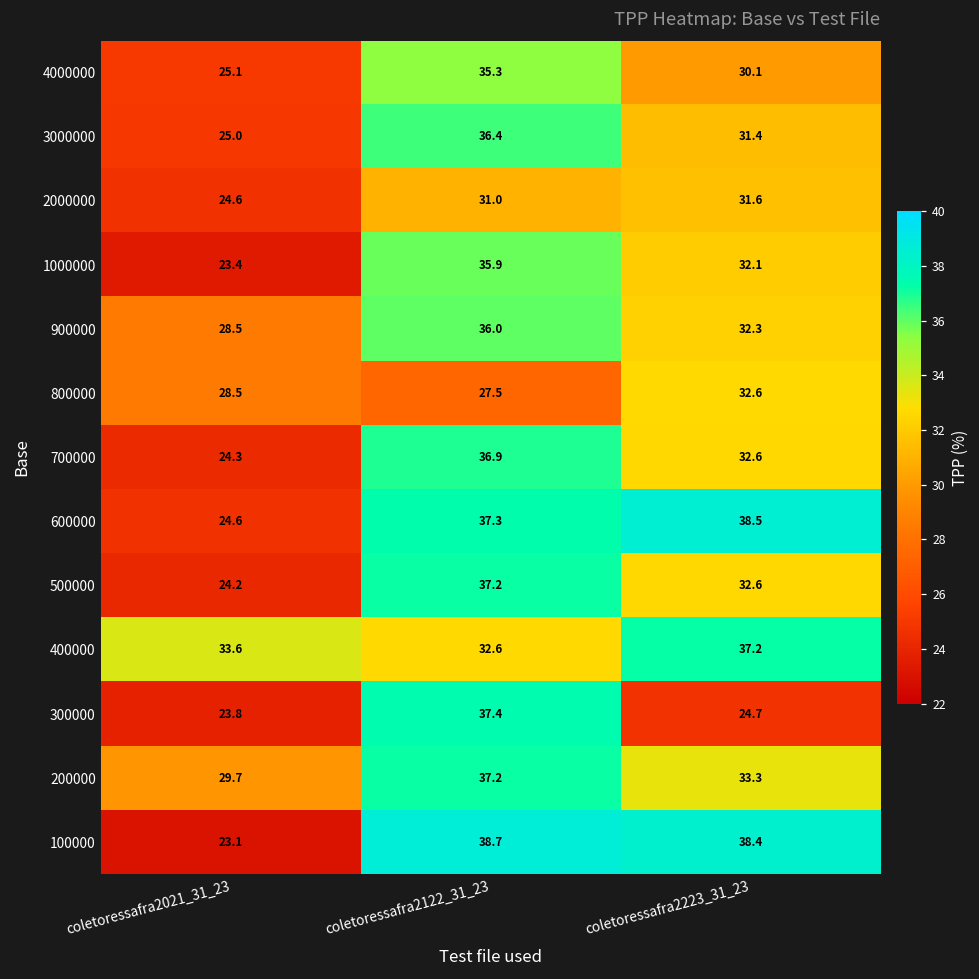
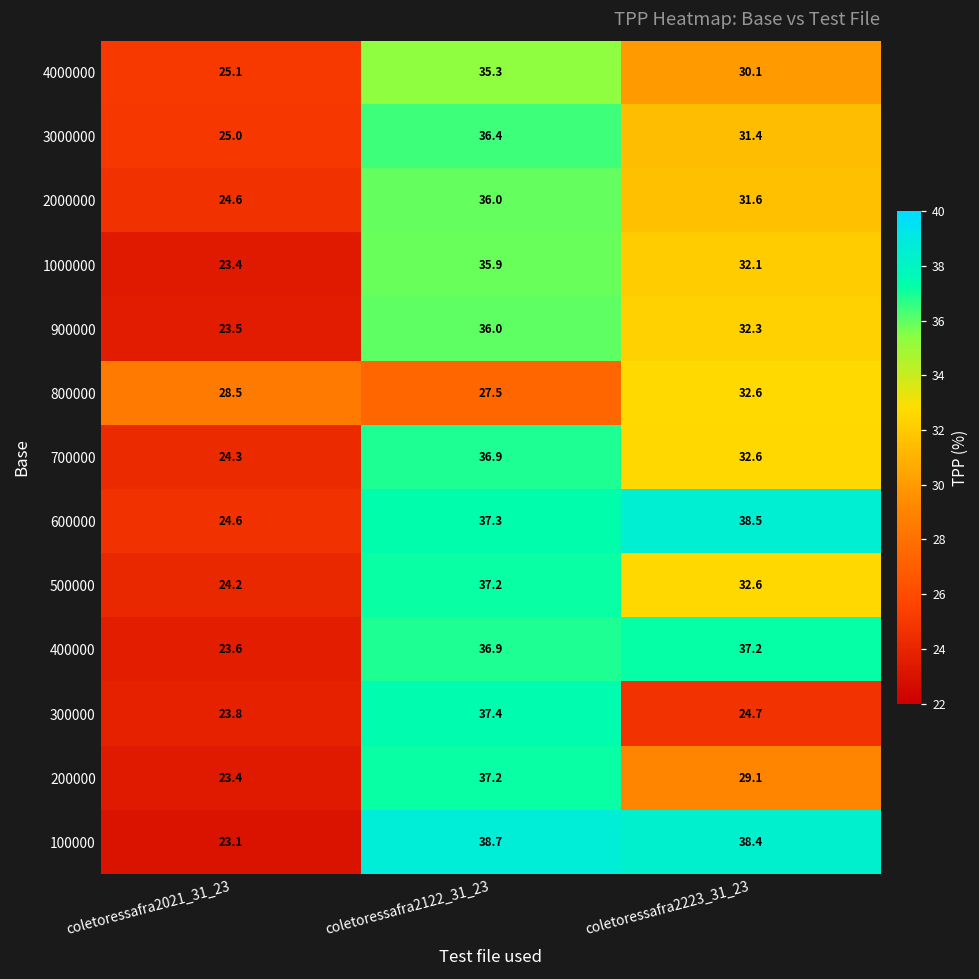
  {
    "4000000": {
      "coletoressafra2021_31_23": 25.1,
      "coletoressafra2122_31_23": 35.3,
      "coletoressafra2223_31_23": 30.1
    },
    "3000000": {
      "coletoressafra2021_31_23": 25.0,
      "coletoressafra2122_31_23": 36.4,
      "coletoressafra2223_31_23": 31.4
    },
    "2000000": {
      "coletoressafra2021_31_23": 24.6,
-     "coletoressafra2122_31_23": 31.0,
+     "coletoressafra2122_31_23": 36.0,
      "coletoressafra2223_31_23": 31.6
    },
    "1000000": {
      "coletoressafra2021_31_23": 23.4,
      "coletoressafra2122_31_23": 35.9,
      "coletoressafra2223_31_23": 32.1
    },
    "900000": {
-     "coletoressafra2021_31_23": 28.5,
+     "coletoressafra2021_31_23": 23.5,
      "coletoressafra2122_31_23": 36.0,
      "coletoressafra2223_31_23": 32.3
    },
    "800000": {
      "coletoressafra2021_31_23": 28.5,
      "coletoressafra2122_31_23": 27.5,
      "coletoressafra2223_31_23": 32.6
    },
    "700000": {
      "coletoressafra2021_31_23": 24.3,
      "coletoressafra2122_31_23": 36.9,
      "coletoressafra2223_31_23": 32.6
    },
    "600000": {
      "coletoressafra2021_31_23": 24.6,
      "coletoressafra2122_31_23": 37.3,
      "coletoressafra2223_31_23": 38.5
    },
    "500000": {
      "coletoressafra2021_31_23": 24.2,
      "coletoressafra2122_31_23": 37.2,
      "coletoressafra2223_31_23": 32.6
    },
    "400000": {
-     "coletoressafra2021_31_23": 33.6,
-     "coletoressafra2122_31_23": 32.6,
+     "coletoressafra2021_31_23": 23.6,
+     "coletoressafra2122_31_23": 36.9,
      "coletoressafra2223_31_23": 37.2
    },
    "300000": {
      "coletoressafra2021_31_23": 23.8,
      "coletoressafra2122_31_23": 37.4,
      "coletoressafra2223_31_23": 24.7
    },
    "200000": {
-     "coletoressafra2021_31_23": 29.7,
+     "coletoressafra2021_31_23": 23.4,
      "coletoressafra2122_31_23": 37.2,
-     "coletoressafra2223_31_23": 33.3
+     "coletoressafra2223_31_23": 29.1
    },
    "100000": {
      "coletoressafra2021_31_23": 23.1,
      "coletoressafra2122_31_23": 38.7,
      "coletoressafra2223_31_23": 38.4
    }
  }
